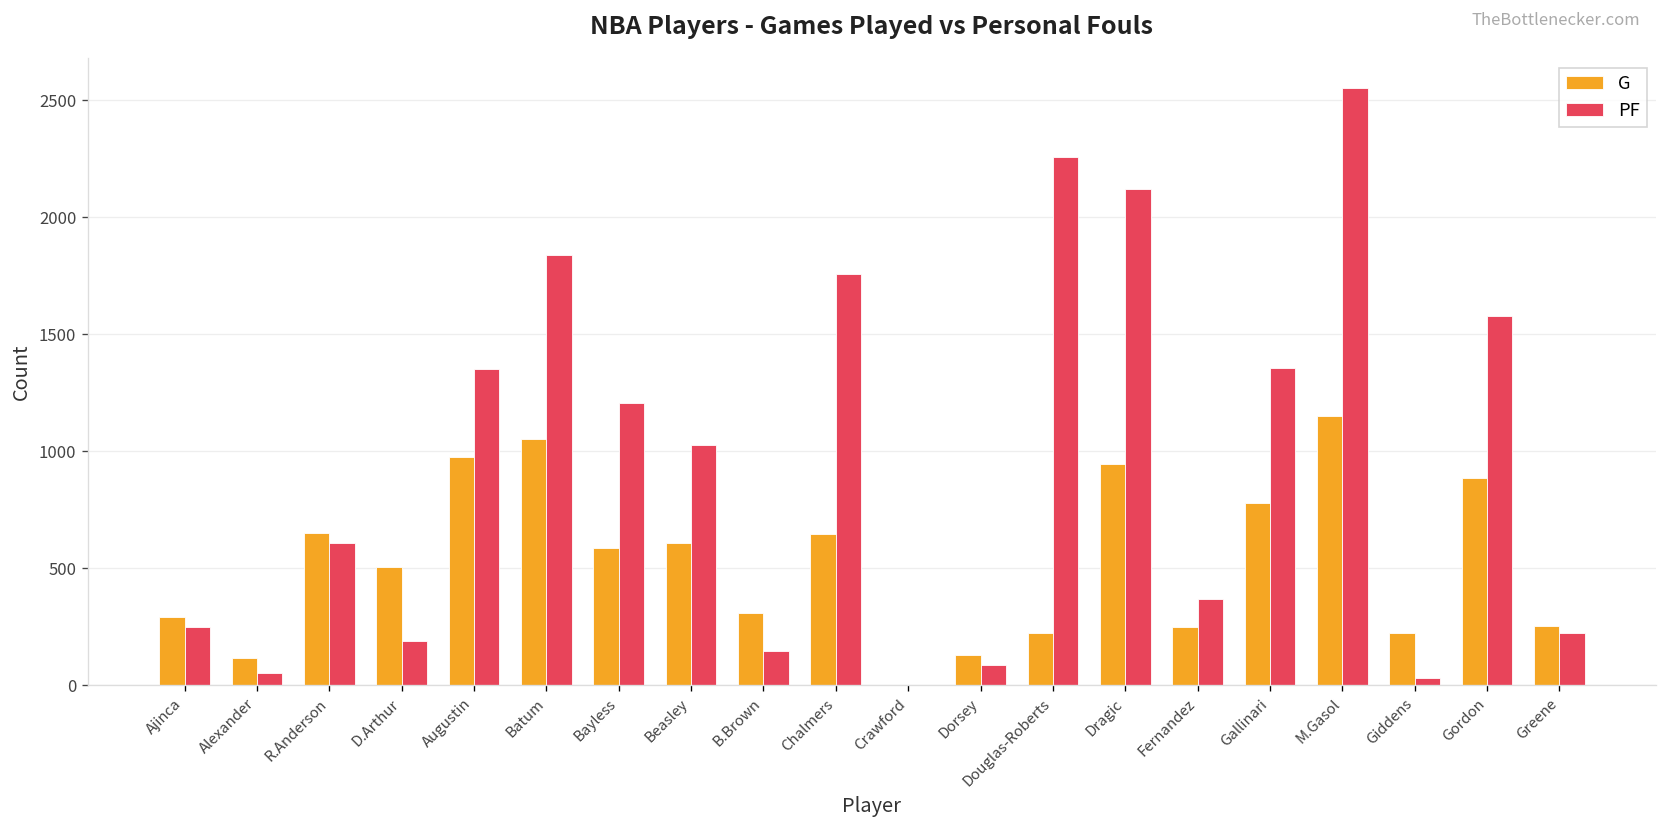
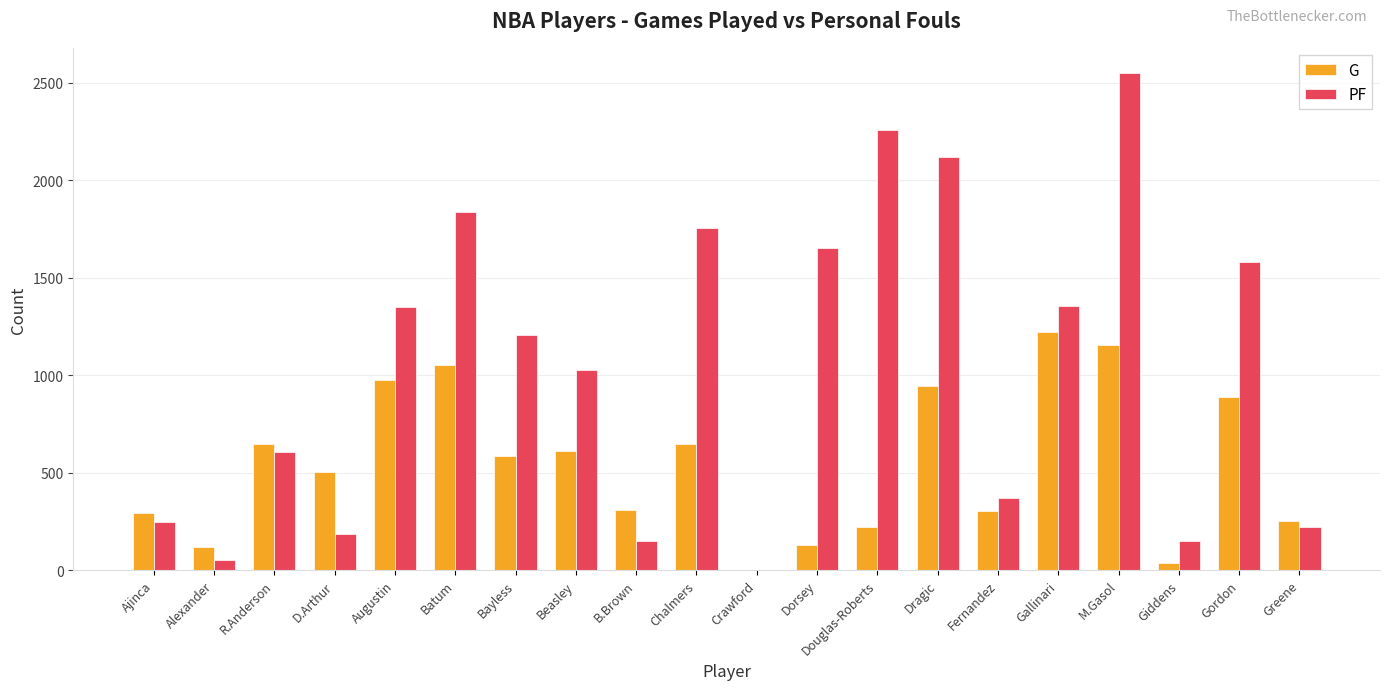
  {
    "G": {
      "Ajinca": 290,
      "Alexander": 120,
      "R.Anderson": 650,
      "D.Arthur": 500,
      "Augustin": 980,
      "Batum": 1050,
      "Bayless": 590,
      "Beasley": 610,
      "B.Brown": 310,
      "Chalmers": 650,
      "Dorsey": 130,
      "Douglas-Roberts": 220,
      "Dragic": 950,
-     "Fernandez": 250,
-     "Gallinari": 780,
+     "Fernandez": 300,
+     "Gallinari": 1220,
      "M.Gasol": 1150,
-     "Giddens": 220,
+     "Giddens": 40,
      "Gordon": 890,
      "Greene": 250
    },
    "PF": {
      "Ajinca": 250,
      "Alexander": 50,
      "R.Anderson": 610,
      "D.Arthur": 190,
      "Augustin": 1350,
      "Batum": 1840,
      "Bayless": 1210,
      "Beasley": 1030,
      "B.Brown": 150,
      "Chalmers": 1760,
      "Crawford": 0,
-     "Dorsey": 90,
+     "Dorsey": 1650,
      "Douglas-Roberts": 2260,
      "Dragic": 2120,
      "Fernandez": 370,
      "Gallinari": 1360,
      "M.Gasol": 2550,
-     "Giddens": 30,
+     "Giddens": 150,
      "Gordon": 1580,
      "Greene": 220
    }
  }
